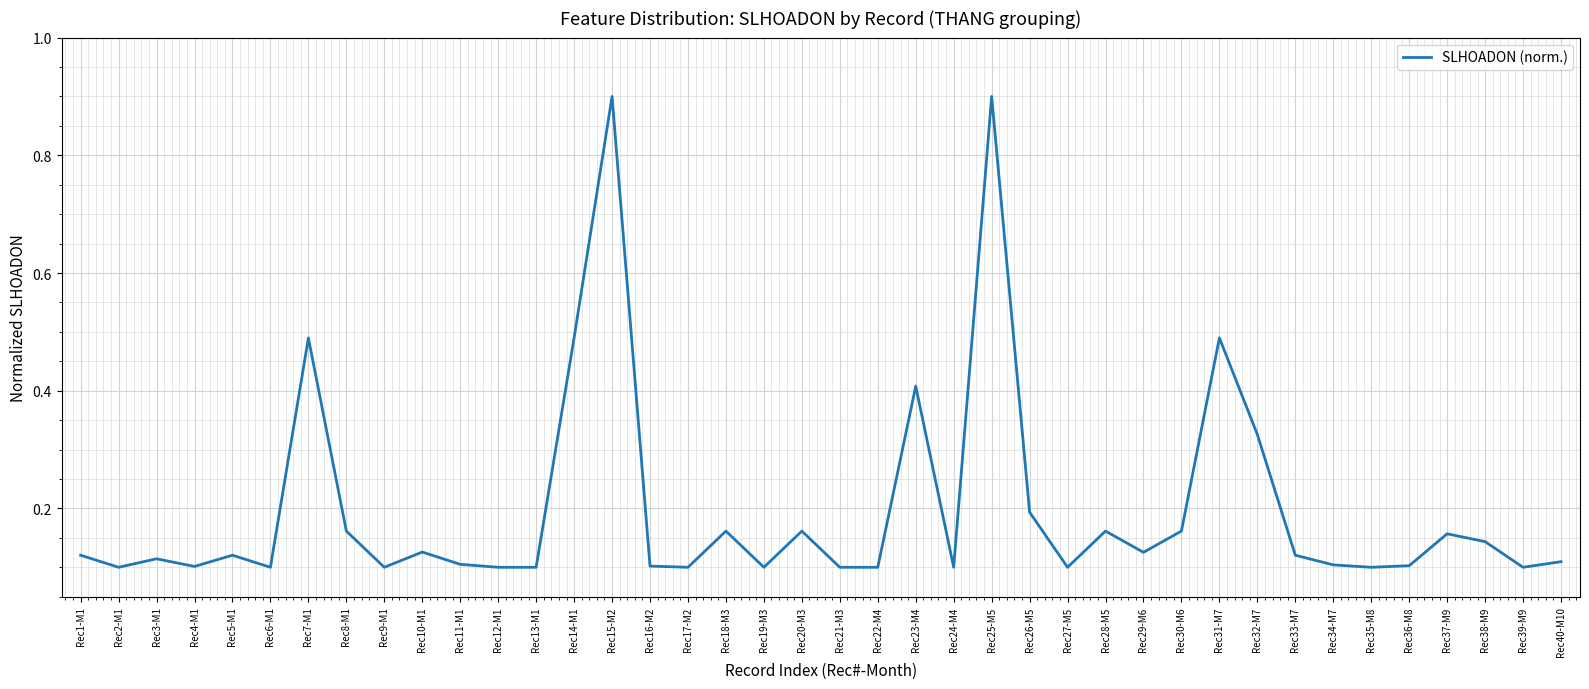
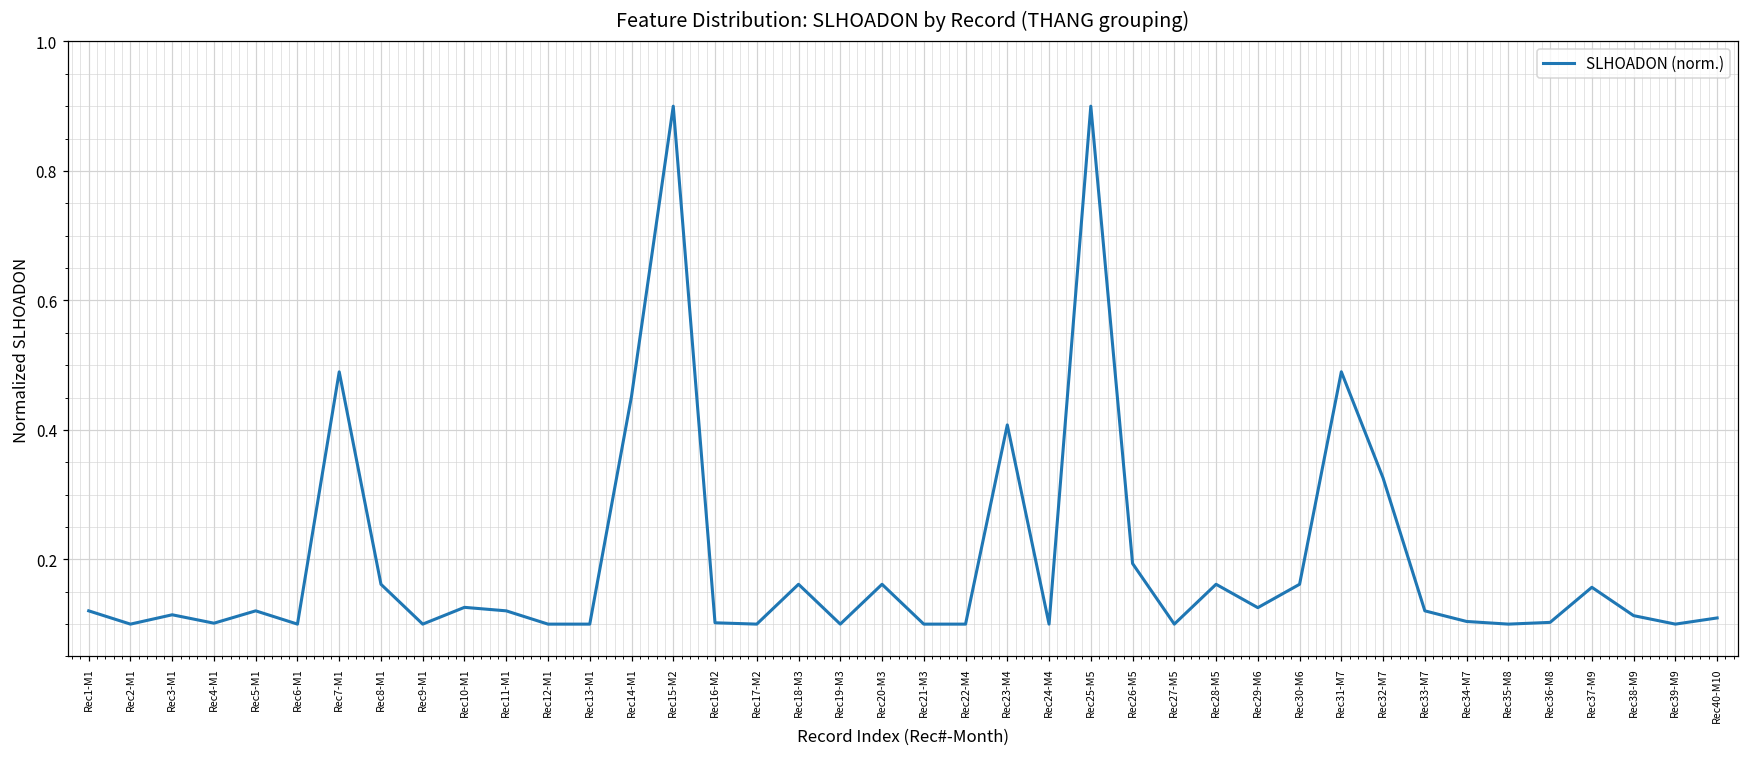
  {
    "Rec1-M1": 0.12,
    "Rec2-M1": 0.10,
    "Rec3-M1": 0.11,
    "Rec4-M1": 0.10,
    "Rec5-M1": 0.12,
    "Rec6-M1": 0.10,
    "Rec7-M1": 0.49,
    "Rec8-M1": 0.16,
    "Rec9-M1": 0.10,
    "Rec10-M1": 0.13,
-   "Rec11-M1": 0.11,
+   "Rec11-M1": 0.12,
    "Rec12-M1": 0.10,
    "Rec13-M1": 0.10,
-   "Rec14-M1": 0.49,
+   "Rec14-M1": 0.45,
    "Rec15-M2": 0.90,
    "Rec16-M2": 0.10,
    "Rec17-M2": 0.10,
    "Rec18-M3": 0.16,
    "Rec19-M3": 0.10,
    "Rec20-M3": 0.16,
    "Rec21-M3": 0.10,
    "Rec22-M4": 0.10,
    "Rec23-M4": 0.41,
    "Rec24-M4": 0.10,
    "Rec25-M5": 0.90,
    "Rec26-M5": 0.19,
    "Rec27-M5": 0.10,
    "Rec28-M5": 0.16,
    "Rec29-M6": 0.13,
    "Rec30-M6": 0.16,
    "Rec31-M7": 0.49,
    "Rec32-M7": 0.33,
    "Rec33-M7": 0.12,
    "Rec34-M7": 0.10,
    "Rec35-M8": 0.10,
    "Rec36-M8": 0.10,
    "Rec37-M9": 0.16,
-   "Rec38-M9": 0.14,
+   "Rec38-M9": 0.11,
    "Rec39-M9": 0.10,
    "Rec40-M10": 0.11
  }
